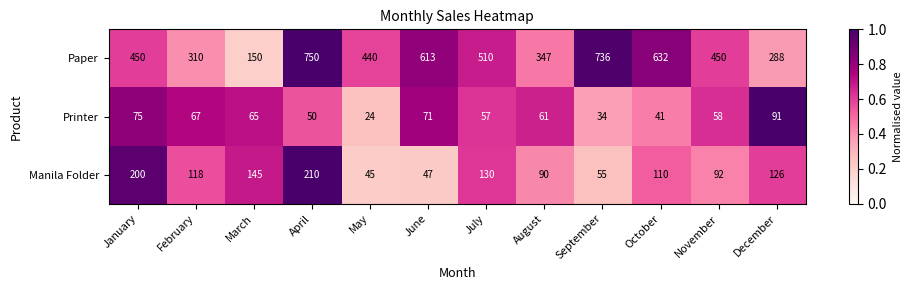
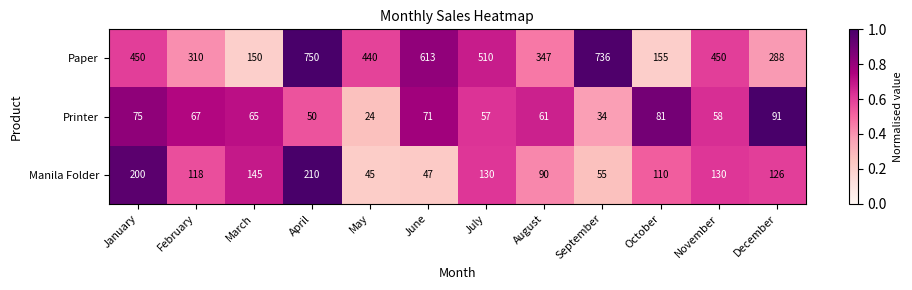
  {
    "Paper": {
      "January": 450,
      "February": 310,
      "March": 150,
      "April": 750,
      "May": 440,
      "June": 613,
      "July": 510,
      "August": 347,
      "September": 736,
-     "October": 632,
+     "October": 155,
      "November": 450,
      "December": 288
    },
    "Printer": {
      "January": 75,
      "February": 67,
      "March": 65,
      "April": 50,
      "May": 24,
      "June": 71,
      "July": 57,
      "August": 61,
      "September": 34,
-     "October": 41,
+     "October": 81,
      "November": 58,
      "December": 91
    },
    "Manila Folder": {
      "January": 200,
      "February": 118,
      "March": 145,
      "April": 210,
      "May": 45,
      "June": 47,
      "July": 130,
      "August": 90,
      "September": 55,
      "October": 110,
-     "November": 92,
+     "November": 130,
      "December": 126
    }
  }
